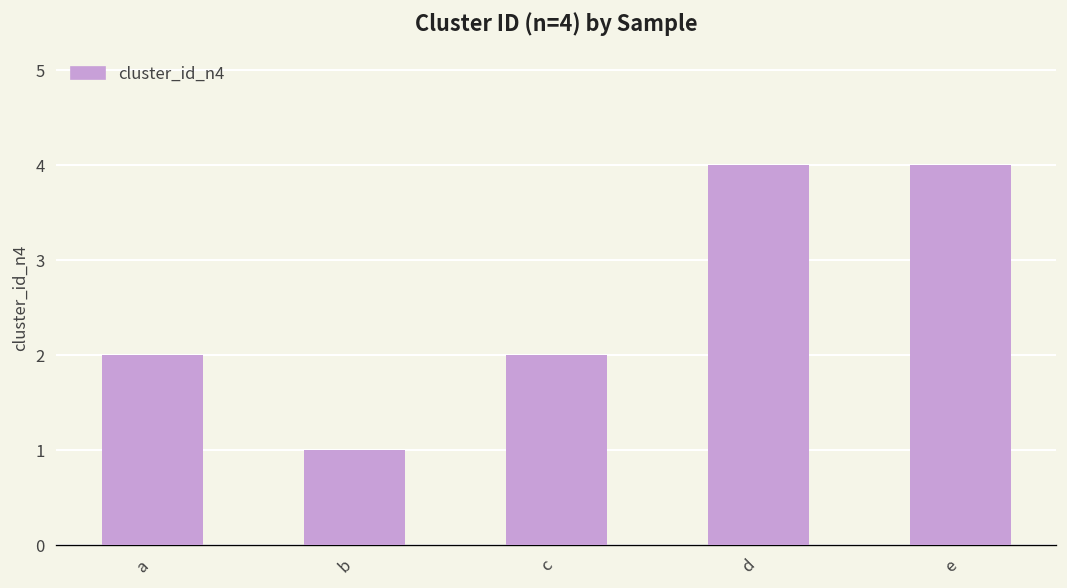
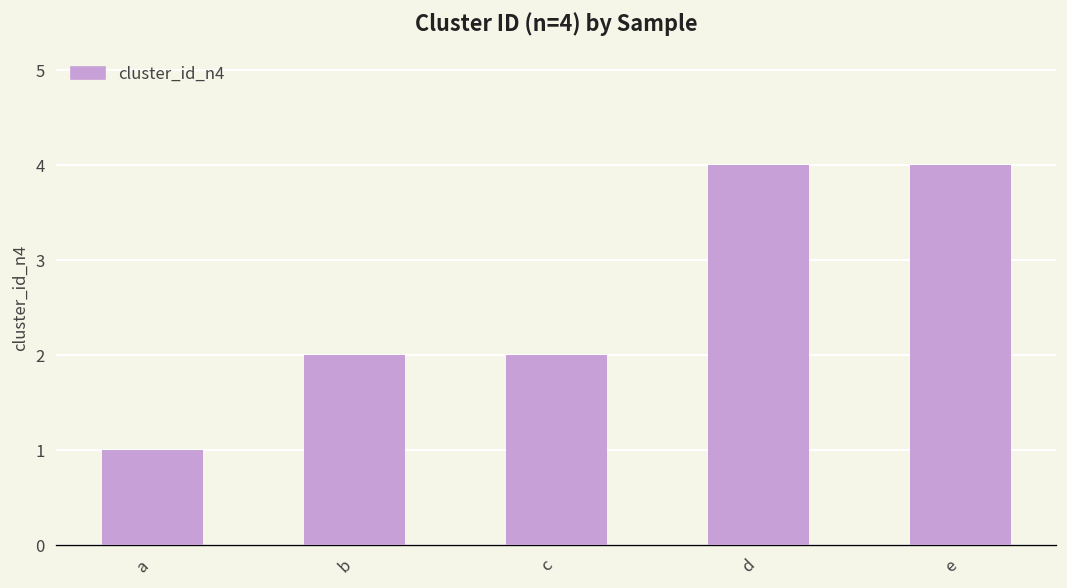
  {
-   "a": 2,
-   "b": 1,
+   "a": 1,
+   "b": 2,
    "c": 2,
    "d": 4,
    "e": 4
  }
